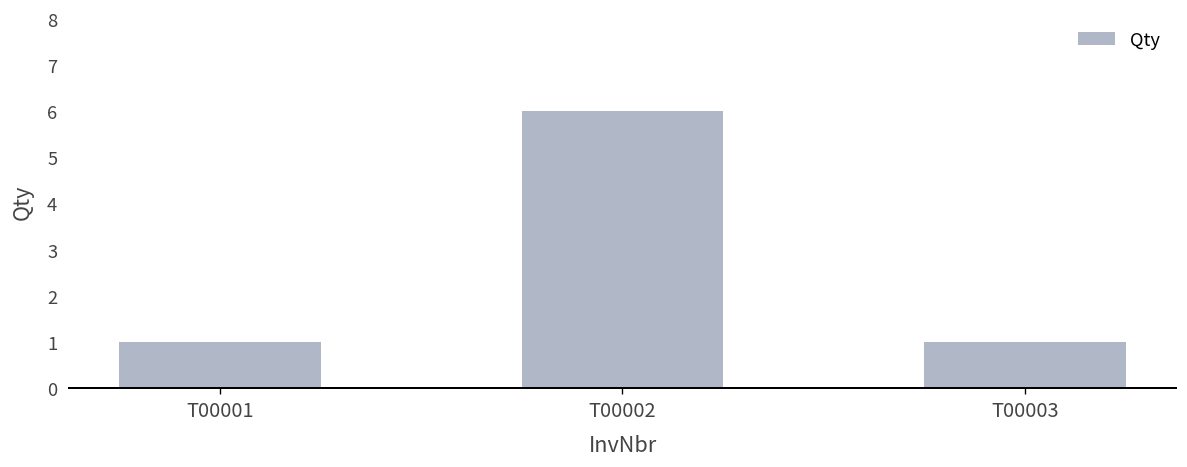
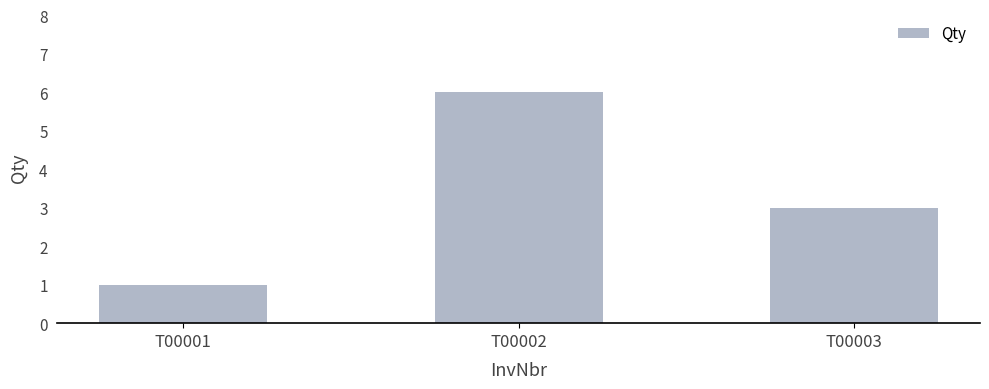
  {
    "T00001": 1,
    "T00002": 6,
-   "T00003": 1
+   "T00003": 3
  }
